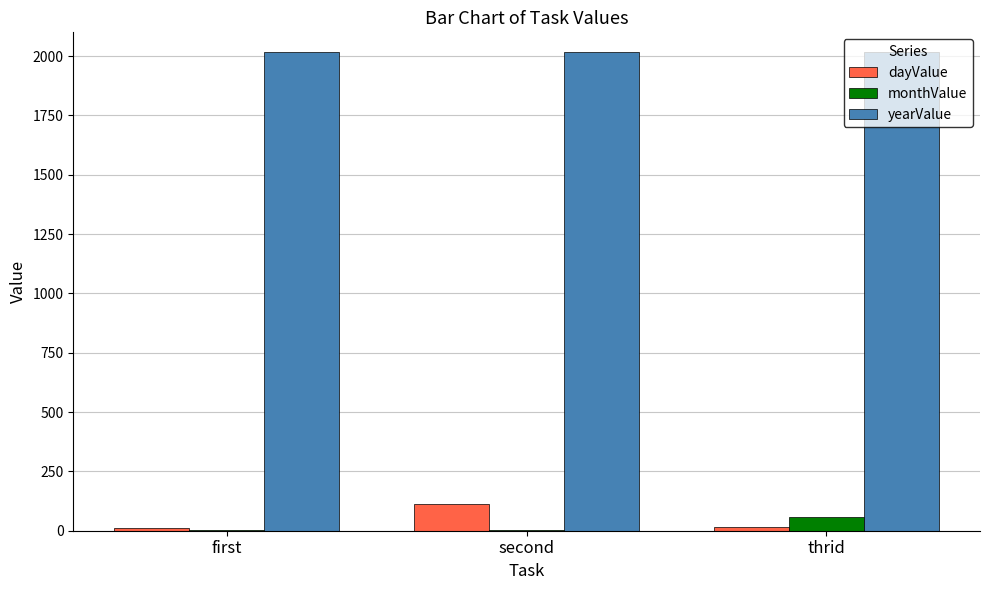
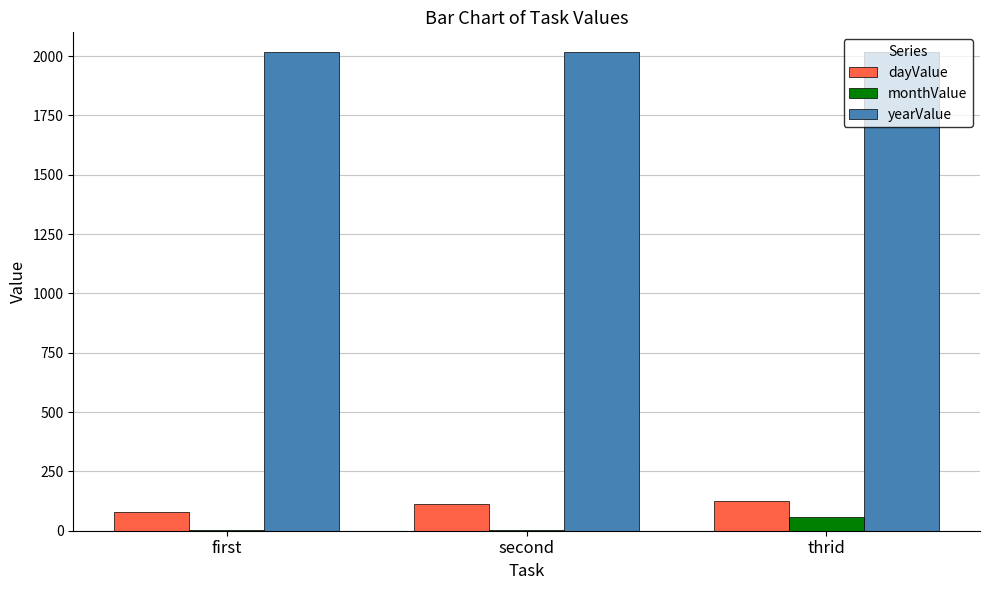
  {
    "dayValue": {
-     "first": 10,
+     "first": 80,
      "second": 110,
-     "thrid": 10
+     "thrid": 120
    },
    "monthValue": {
      "thrid": 60
    },
    "yearValue": {
      "first": 2020,
      "second": 2020
    }
  }
